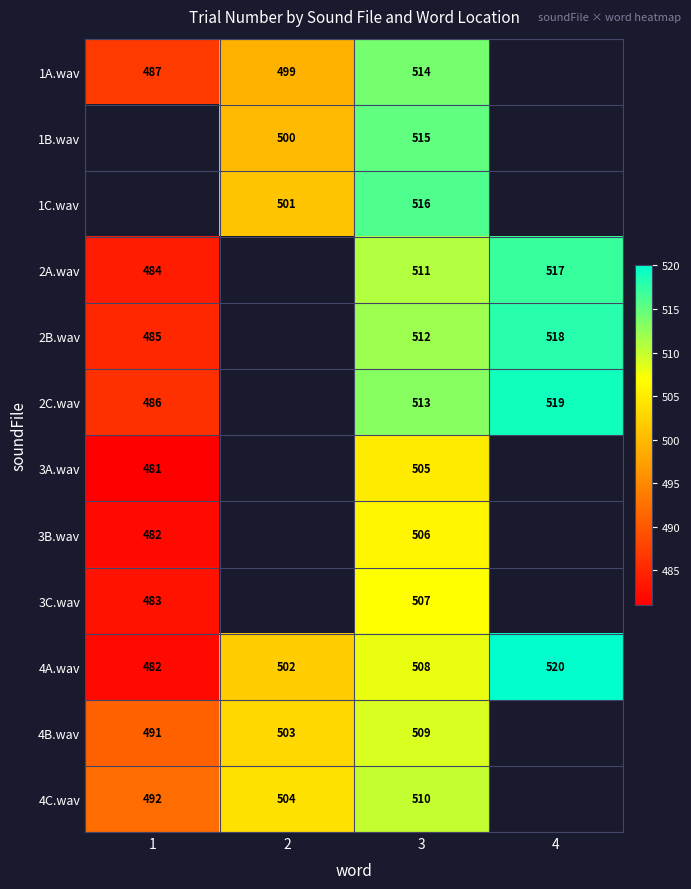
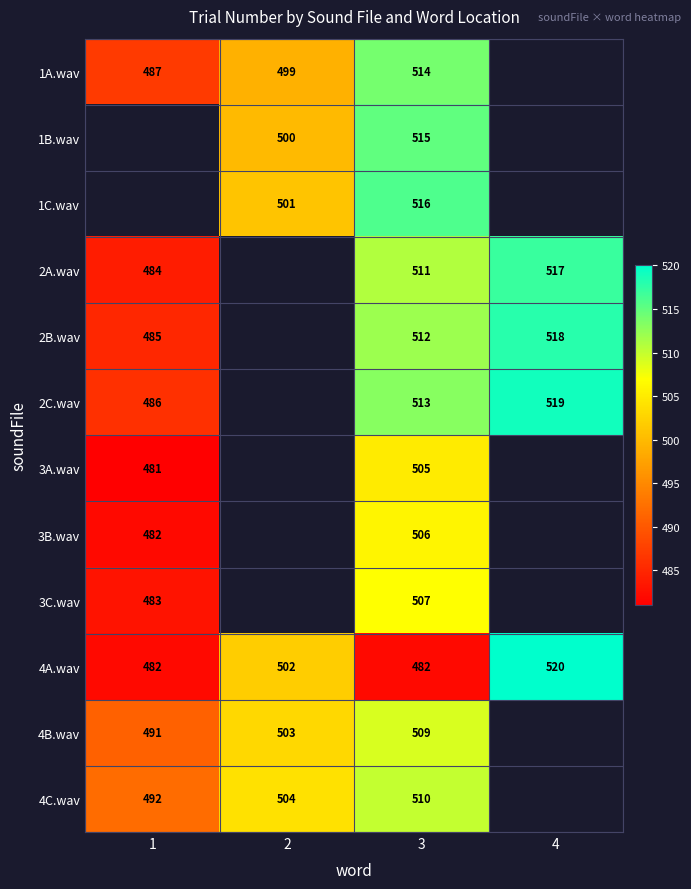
  {
    "1A.wav": {
      "1": 487,
      "2": 499,
      "3": 514
    },
    "1B.wav": {
      "2": 500,
      "3": 515
    },
    "1C.wav": {
      "2": 501,
      "3": 516
    },
    "2A.wav": {
      "1": 484,
      "3": 511,
      "4": 517
    },
    "2B.wav": {
      "1": 485,
      "3": 512,
      "4": 518
    },
    "2C.wav": {
      "1": 486,
      "3": 513,
      "4": 519
    },
    "3A.wav": {
      "1": 481,
      "3": 505
    },
    "3B.wav": {
      "1": 482,
      "3": 506
    },
    "3C.wav": {
      "1": 483,
      "3": 507
    },
    "4A.wav": {
      "1": 482,
      "2": 502,
-     "3": 508,
+     "3": 482,
      "4": 520
    },
    "4B.wav": {
      "1": 491,
      "2": 503,
      "3": 509
    },
    "4C.wav": {
      "1": 492,
      "2": 504,
      "3": 510
    }
  }
